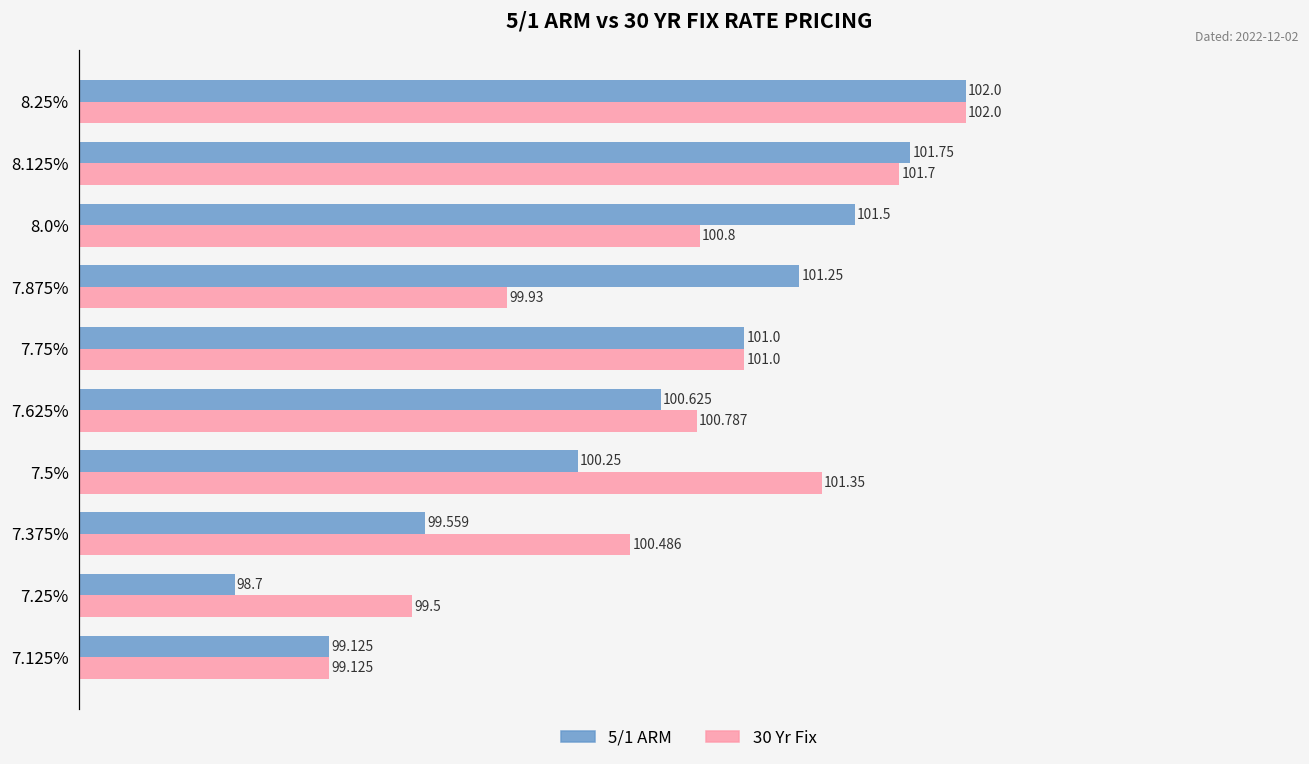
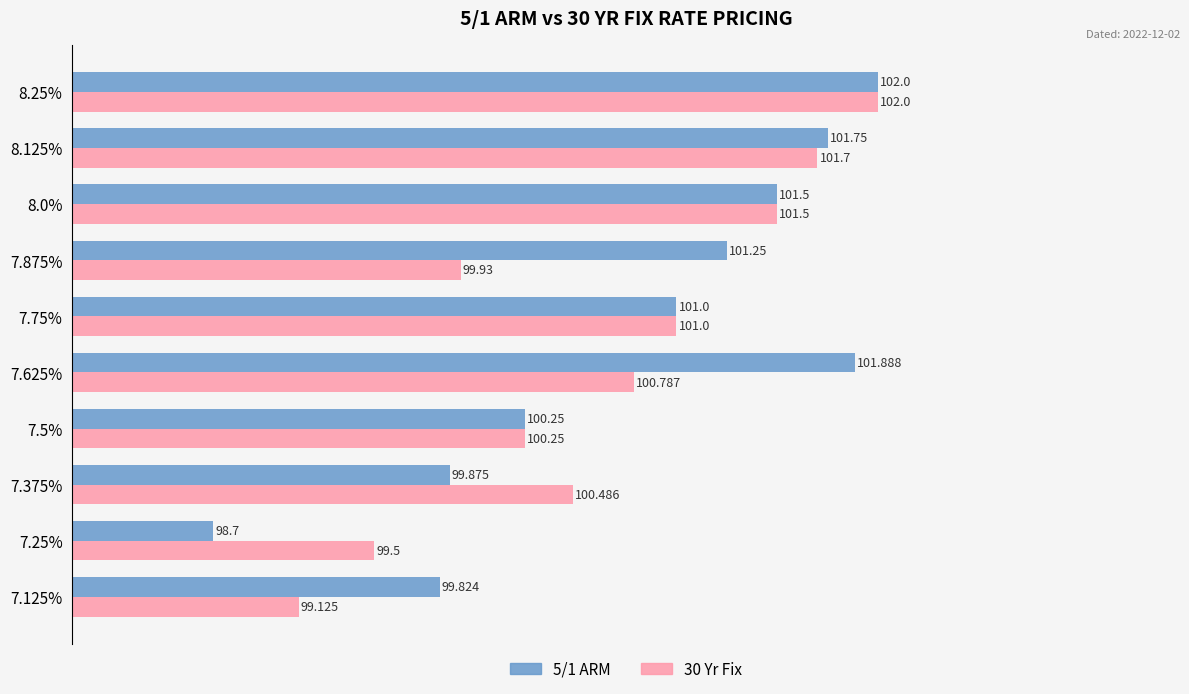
  {
    "5/1 ARM": {
      "8.25%": 102.0,
      "8.125%": 101.75,
      "8.0%": 101.5,
      "7.875%": 101.25,
      "7.75%": 101.0,
-     "7.625%": 100.625,
+     "7.625%": 101.888,
      "7.5%": 100.25,
-     "7.375%": 99.559,
+     "7.375%": 99.875,
      "7.25%": 98.7,
-     "7.125%": 99.125
+     "7.125%": 99.824
    },
    "30 Yr Fix": {
      "8.25%": 102.0,
      "8.125%": 101.7,
-     "8.0%": 100.8,
+     "8.0%": 101.5,
      "7.875%": 99.93,
      "7.75%": 101.0,
      "7.625%": 100.787,
-     "7.5%": 101.35,
+     "7.5%": 100.25,
      "7.375%": 100.486,
      "7.25%": 99.5,
      "7.125%": 99.125
    }
  }
